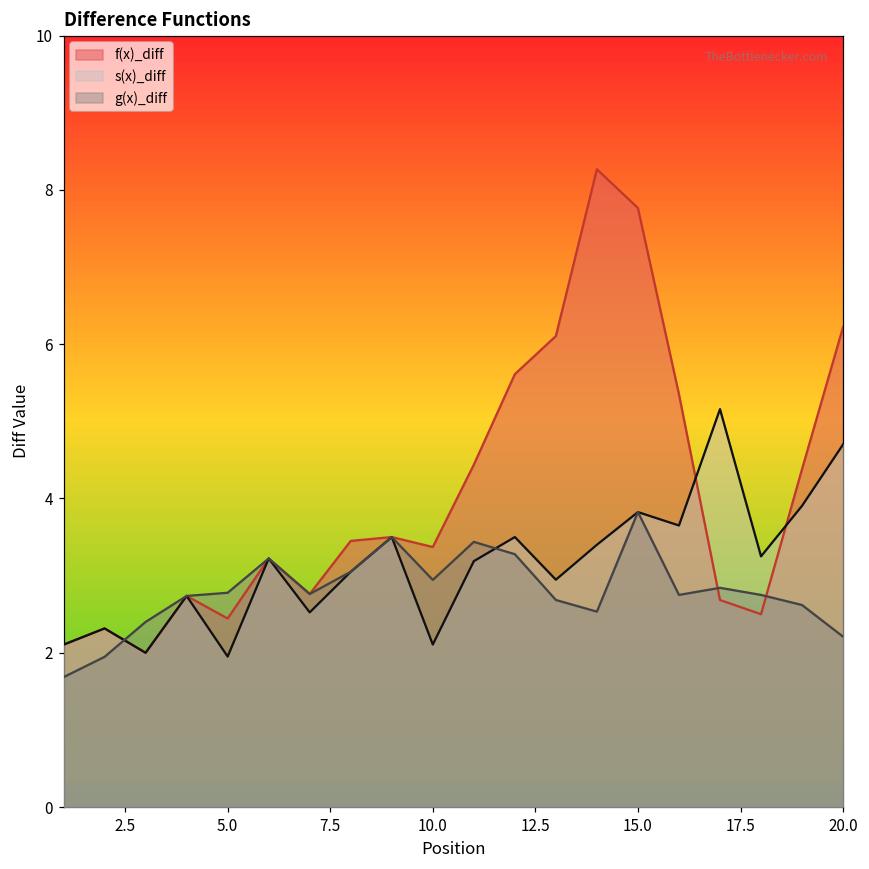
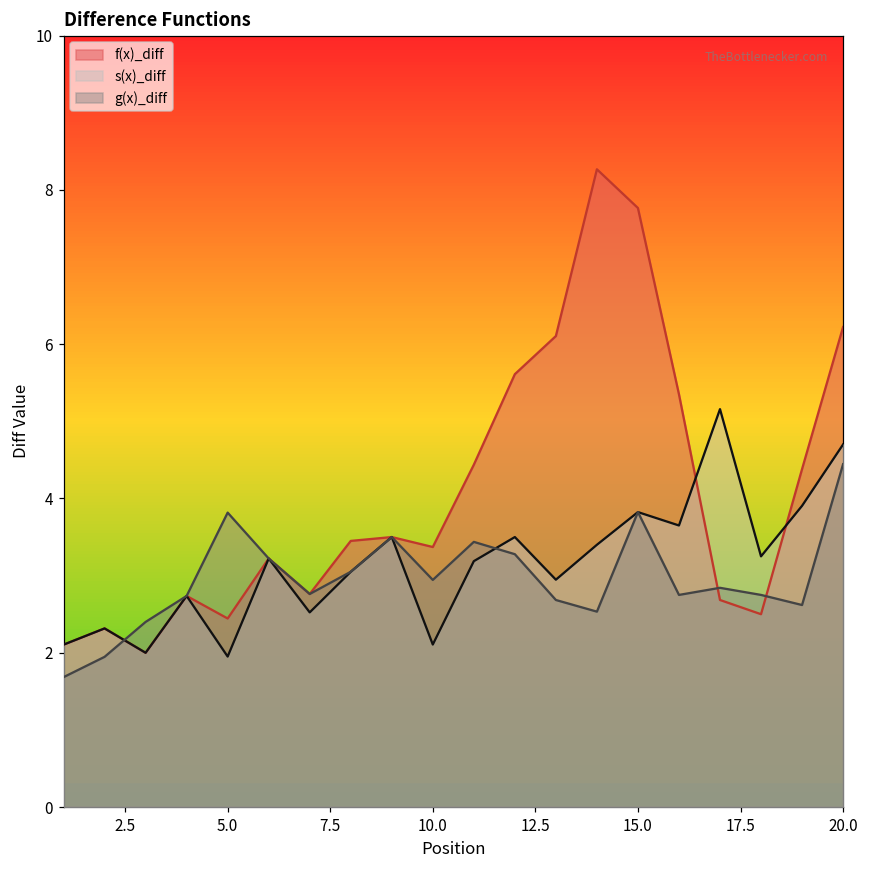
  {
    "f(x)_diff": {
      "5.0": 2.4,
      "10.0": 3.4,
      "15.0": 7.8,
      "20.0": 6.2
    },
    "s(x)_diff": {
      "5.0": 2.0,
      "10.0": 2.1,
      "20.0": 4.7
    },
    "g(x)_diff": {
-     "5.0": 2.8,
+     "5.0": 3.8,
      "10.0": 2.9,
-     "20.0": 2.2
+     "20.0": 4.4
    }
  }
